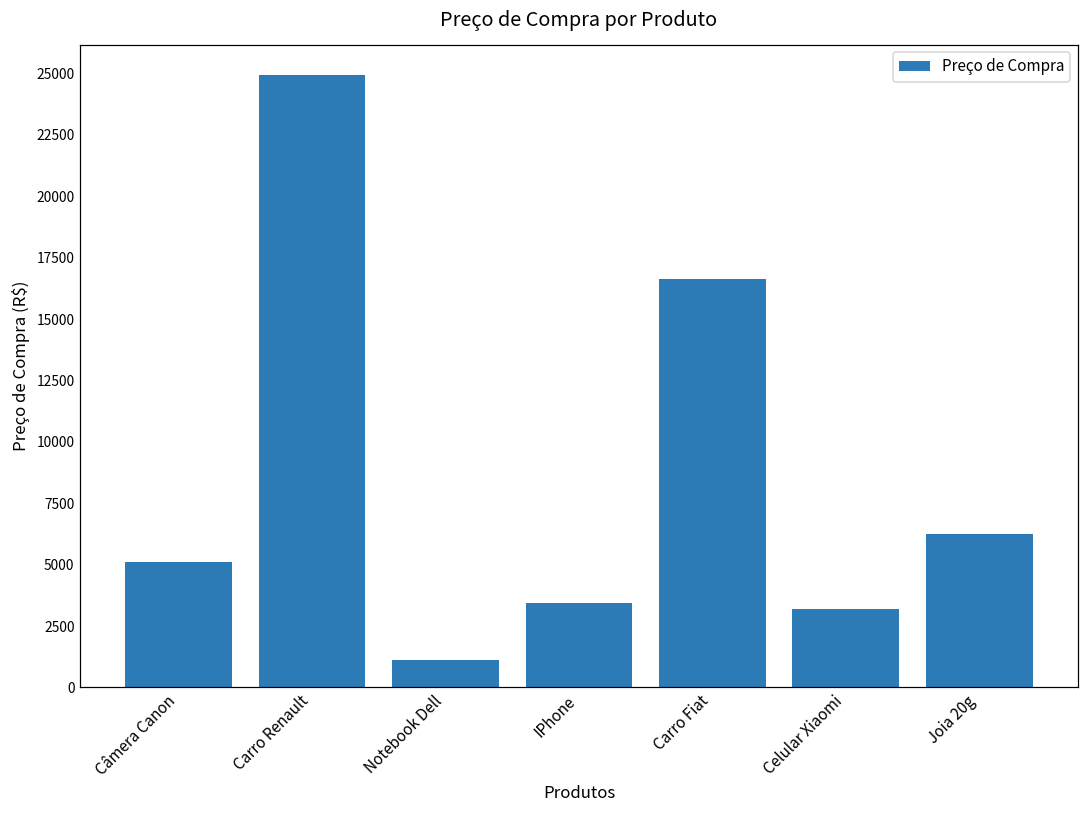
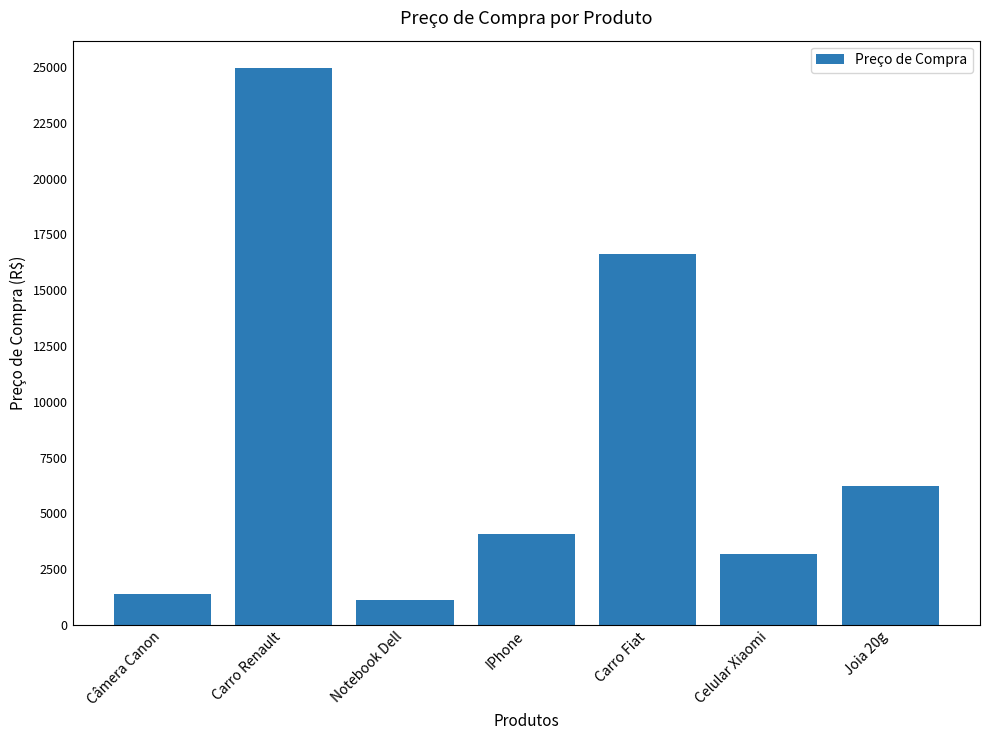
  {
-   "Câmera Canon": 5100,
+   "Câmera Canon": 1400,
    "Carro Renault": 24900,
    "Notebook Dell": 1100,
-   "IPhone": 3500,
+   "IPhone": 4100,
    "Carro Fiat": 16600,
    "Celular Xiaomi": 3200,
    "Joia 20g": 6200
  }
